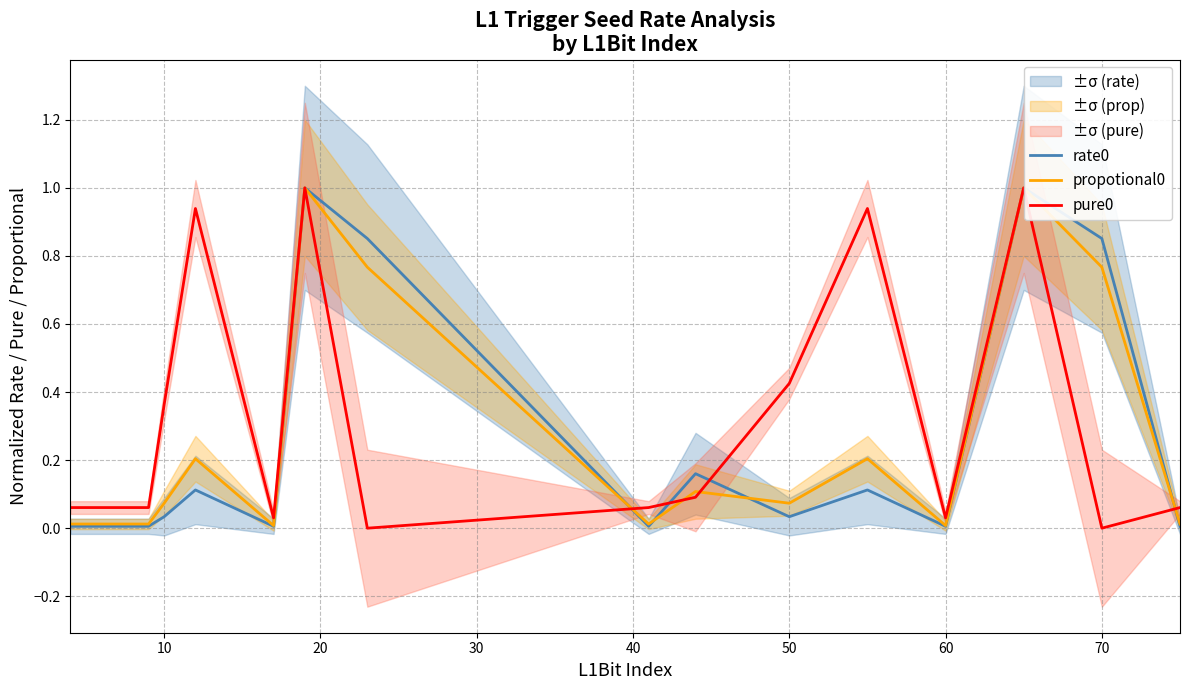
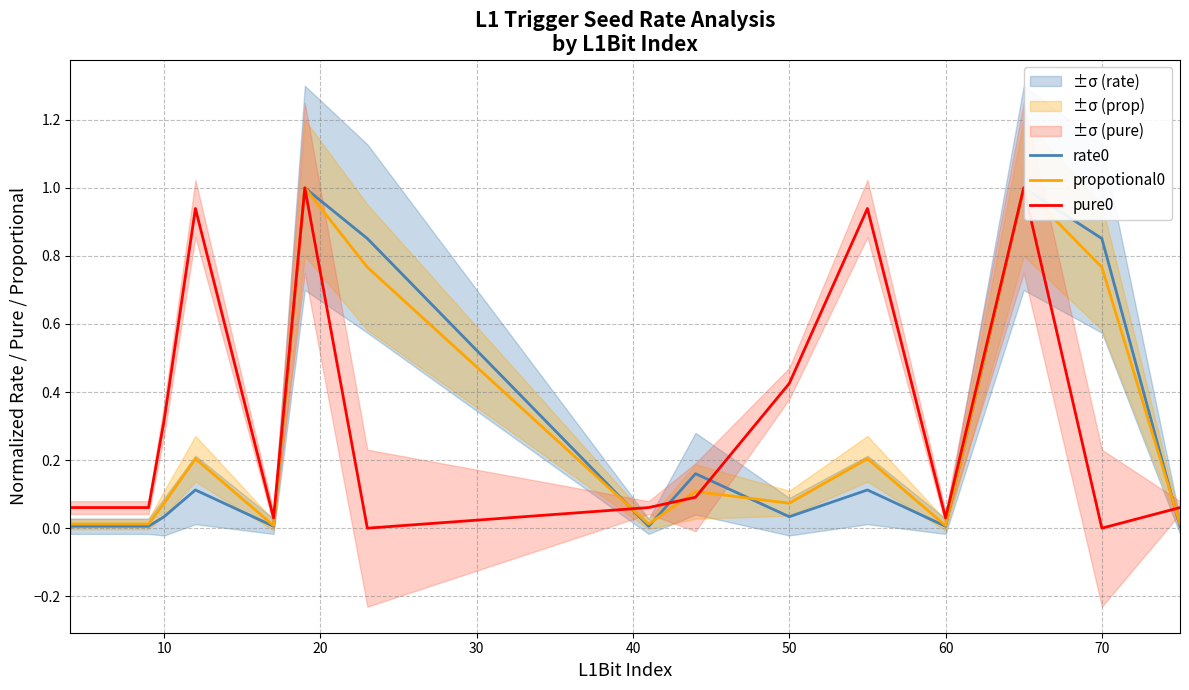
  {
    "pure0": {
-     "10": 0.36,
+     "10": 0.32,
      "50": 0.43,
      "70": 0.00
    }
  }
